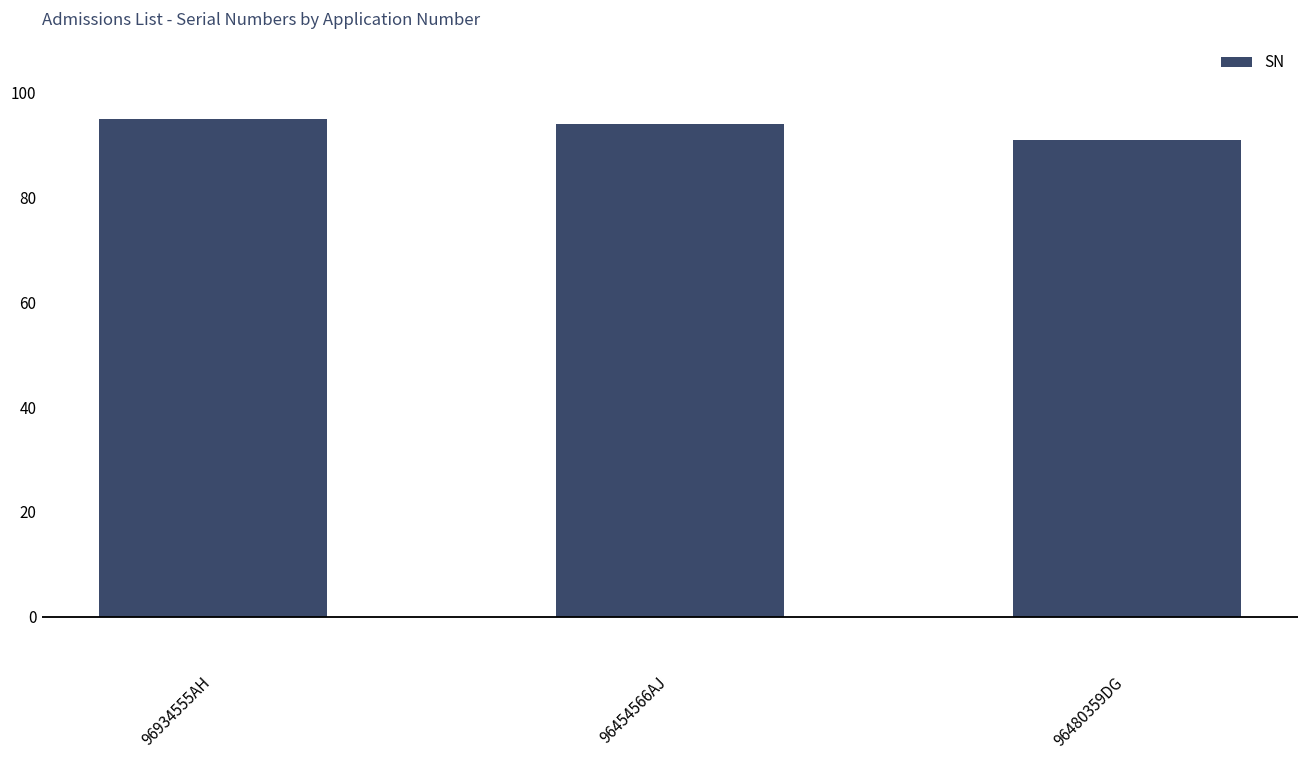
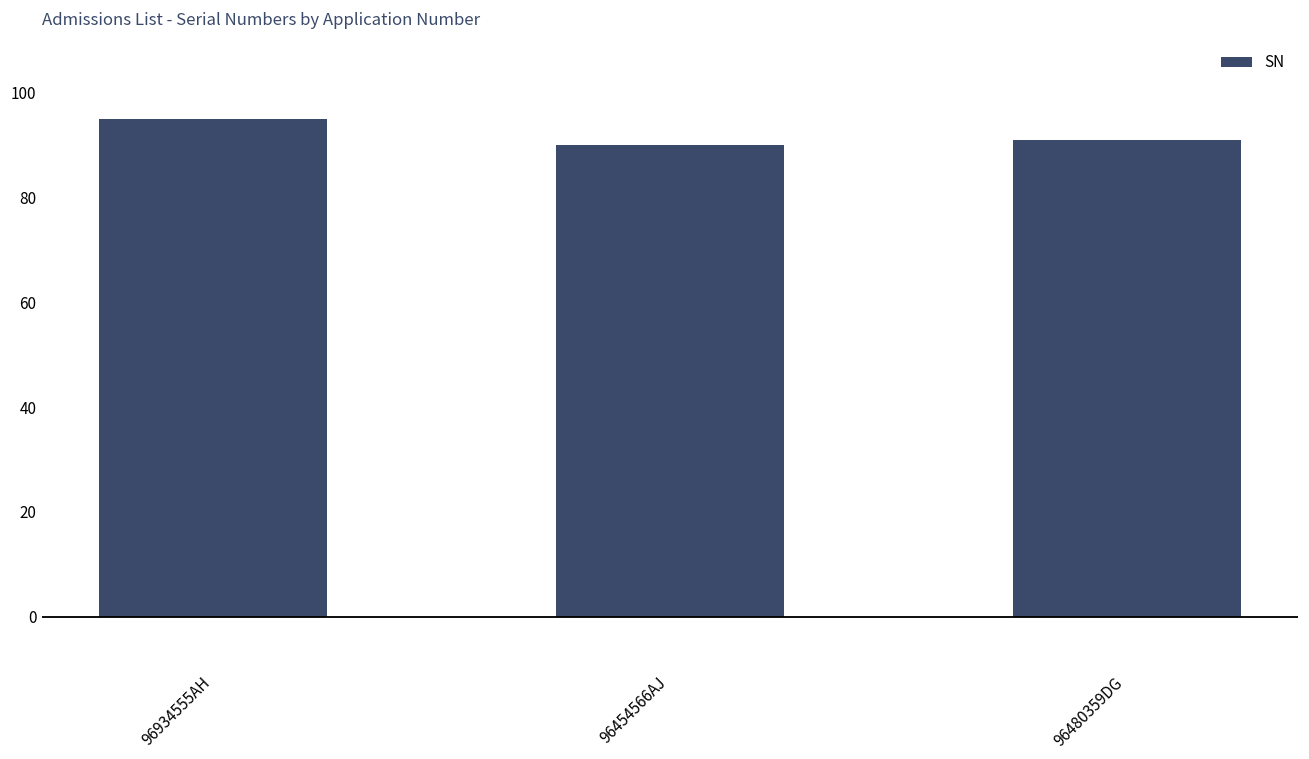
  {
    "96934555AH": 95,
-   "96454566AJ": 94,
+   "96454566AJ": 90,
    "96480359DG": 91
  }
